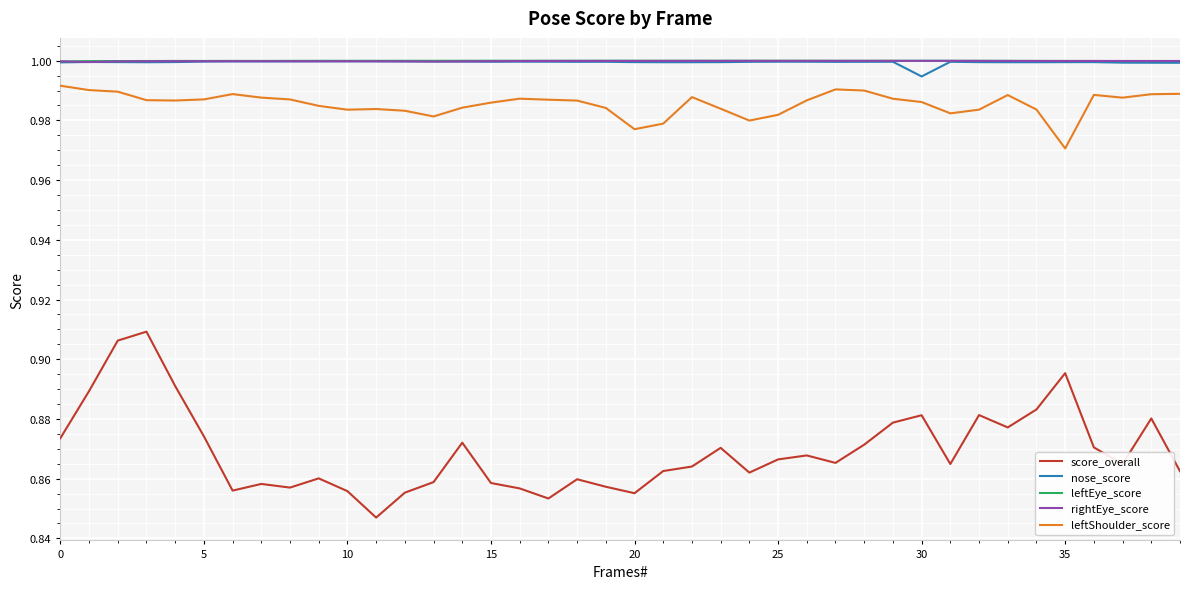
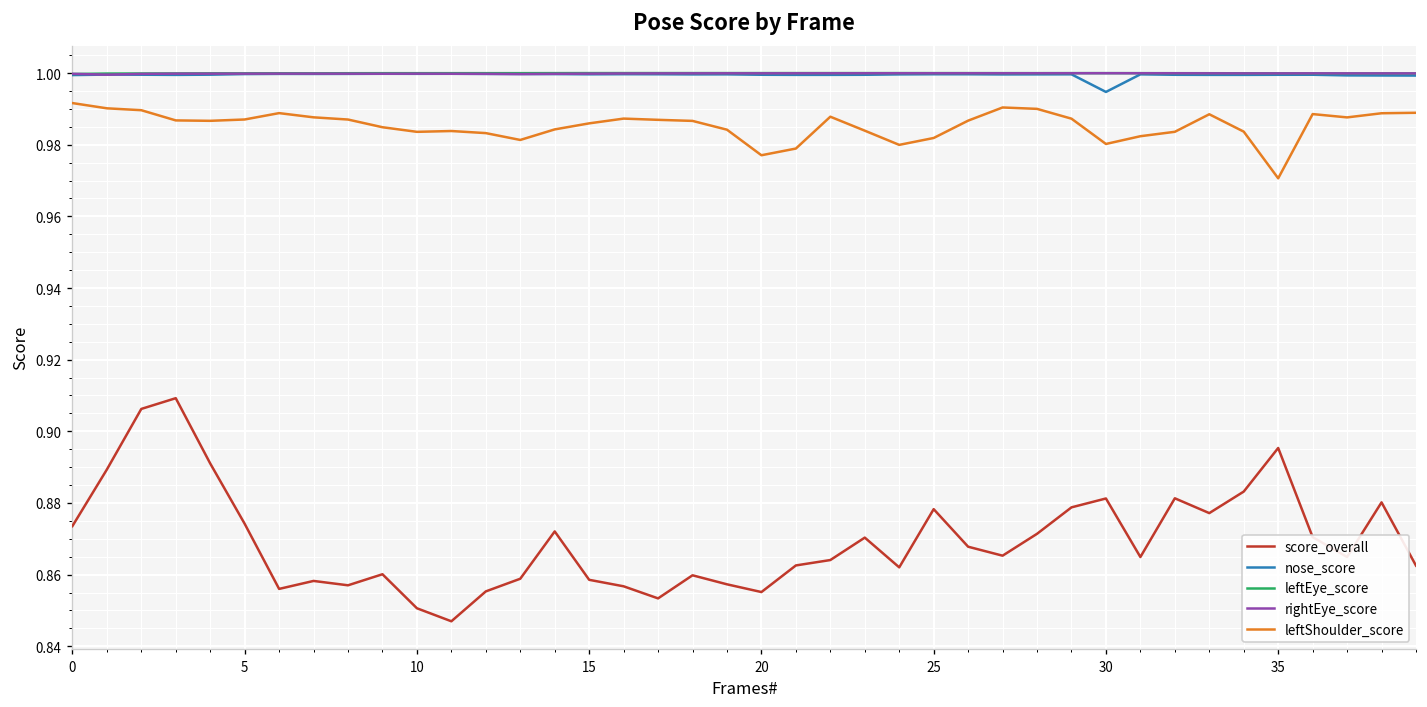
  {
    "score_overall": {
      "0": 0.874,
      "5": 0.874,
-     "10": 0.856,
+     "10": 0.851,
      "15": 0.859,
      "20": 0.855,
-     "25": 0.866,
+     "25": 0.878,
      "30": 0.881,
      "35": 0.895
    },
    "nose_score": {
      "30": 0.995
    },
    "leftShoulder_score": {
      "0": 0.992,
      "5": 0.987,
      "10": 0.984,
      "15": 0.986,
      "20": 0.977,
      "25": 0.982,
-     "30": 0.986,
+     "30": 0.980,
      "35": 0.971
    }
  }
